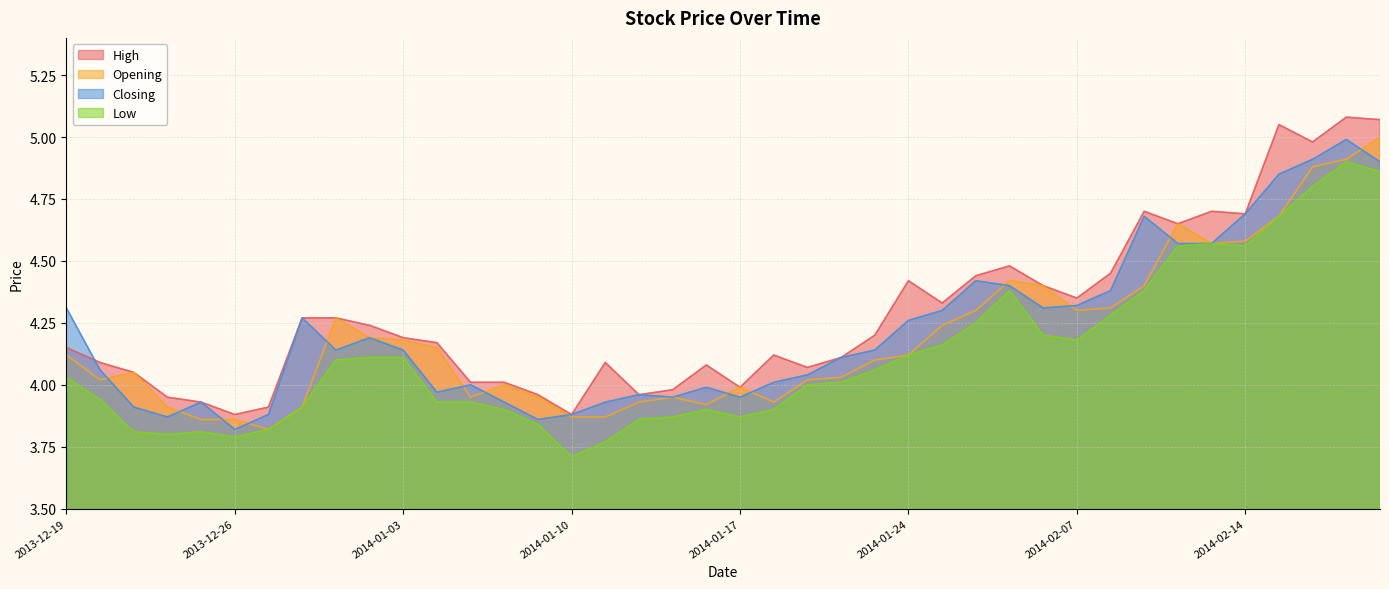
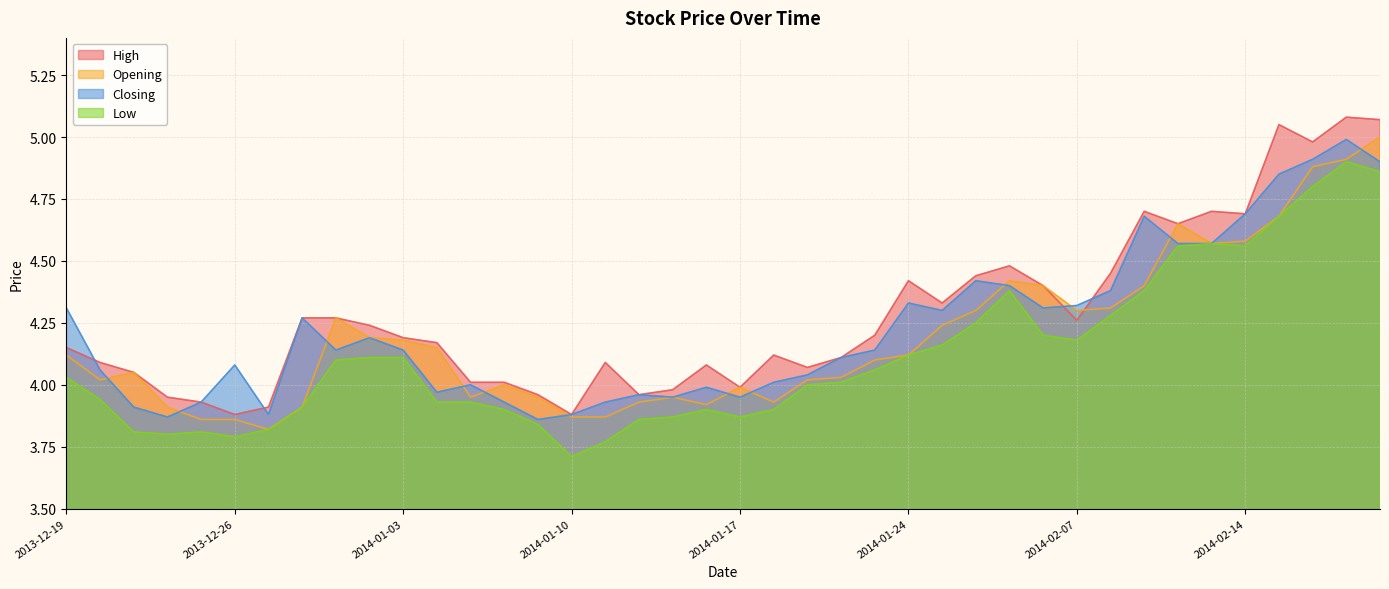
  {
    "High": {
      "2013-12-19": 4.15,
      "2013-12-26": 3.88,
      "2014-01-24": 4.42,
-     "2014-02-07": 4.35
+     "2014-02-07": 4.26
    },
    "Opening": {
      "2013-12-19": 4.12,
      "2013-12-26": 3.86,
      "2014-02-07": 4.30,
      "2014-02-14": 4.58
    },
    "Closing": {
      "2013-12-19": 4.31,
-     "2013-12-26": 3.82,
+     "2013-12-26": 4.08,
      "2014-01-03": 4.14,
      "2014-01-17": 3.95,
-     "2014-01-24": 4.26,
+     "2014-01-24": 4.33,
      "2014-02-07": 4.32
    },
    "Low": {
      "2013-12-19": 4.03,
      "2013-12-26": 3.79,
      "2014-01-03": 4.11,
      "2014-01-10": 3.71,
      "2014-01-17": 3.87,
      "2014-02-07": 4.18,
      "2014-02-14": 4.56
    }
  }
